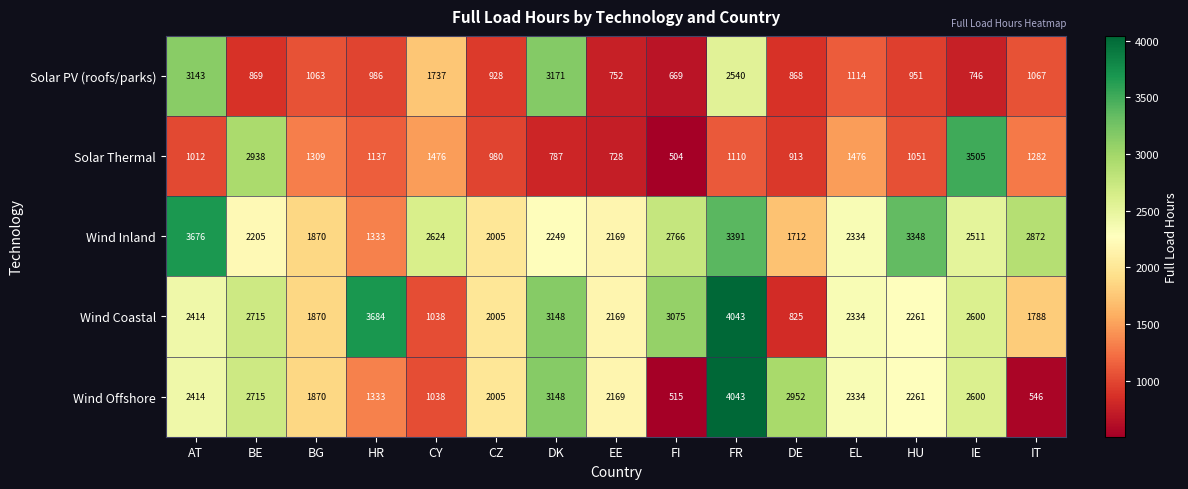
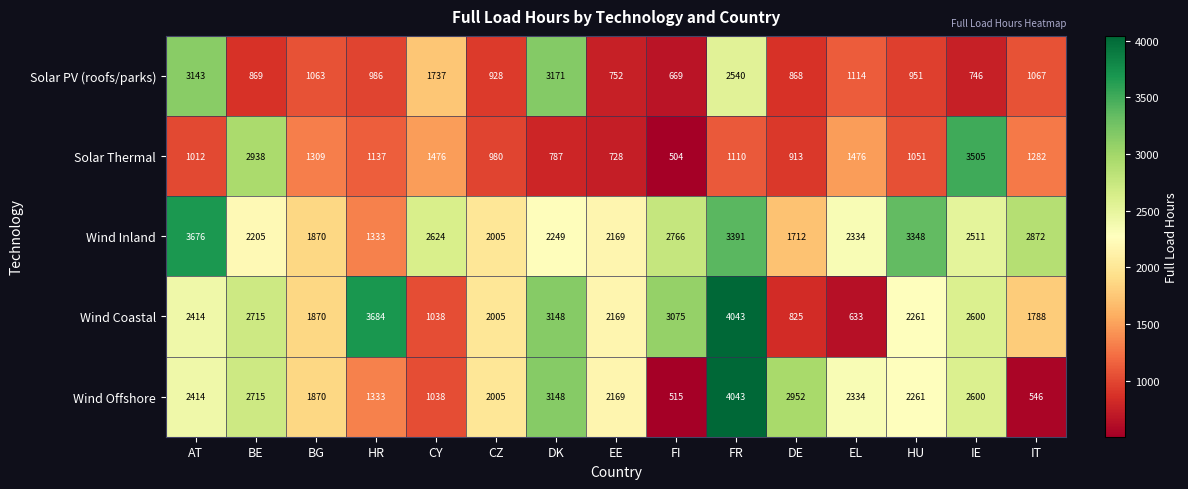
  {
    "Solar PV (roofs/parks)": {
      "AT": 3143,
      "BE": 869,
      "BG": 1063,
      "HR": 986,
      "CY": 1737,
      "CZ": 928,
      "DK": 3171,
      "EE": 752,
      "FI": 669,
      "FR": 2540,
      "DE": 868,
      "EL": 1114,
      "HU": 951,
      "IE": 746,
      "IT": 1067
    },
    "Solar Thermal": {
      "AT": 1012,
      "BE": 2938,
      "BG": 1309,
      "HR": 1137,
      "CY": 1476,
      "CZ": 980,
      "DK": 787,
      "EE": 728,
      "FI": 504,
      "FR": 1110,
      "DE": 913,
      "EL": 1476,
      "HU": 1051,
      "IE": 3505,
      "IT": 1282
    },
    "Wind Inland": {
      "AT": 3676,
      "BE": 2205,
      "BG": 1870,
      "HR": 1333,
      "CY": 2624,
      "CZ": 2005,
      "DK": 2249,
      "EE": 2169,
      "FI": 2766,
      "FR": 3391,
      "DE": 1712,
      "EL": 2334,
      "HU": 3348,
      "IE": 2511,
      "IT": 2872
    },
    "Wind Coastal": {
      "AT": 2414,
      "BE": 2715,
      "BG": 1870,
      "HR": 3684,
      "CY": 1038,
      "CZ": 2005,
      "DK": 3148,
      "EE": 2169,
      "FI": 3075,
      "FR": 4043,
      "DE": 825,
-     "EL": 2334,
+     "EL": 633,
      "HU": 2261,
      "IE": 2600,
      "IT": 1788
    },
    "Wind Offshore": {
      "AT": 2414,
      "BE": 2715,
      "BG": 1870,
      "HR": 1333,
      "CY": 1038,
      "CZ": 2005,
      "DK": 3148,
      "EE": 2169,
      "FI": 515,
      "FR": 4043,
      "DE": 2952,
      "EL": 2334,
      "HU": 2261,
      "IE": 2600,
      "IT": 546
    }
  }
